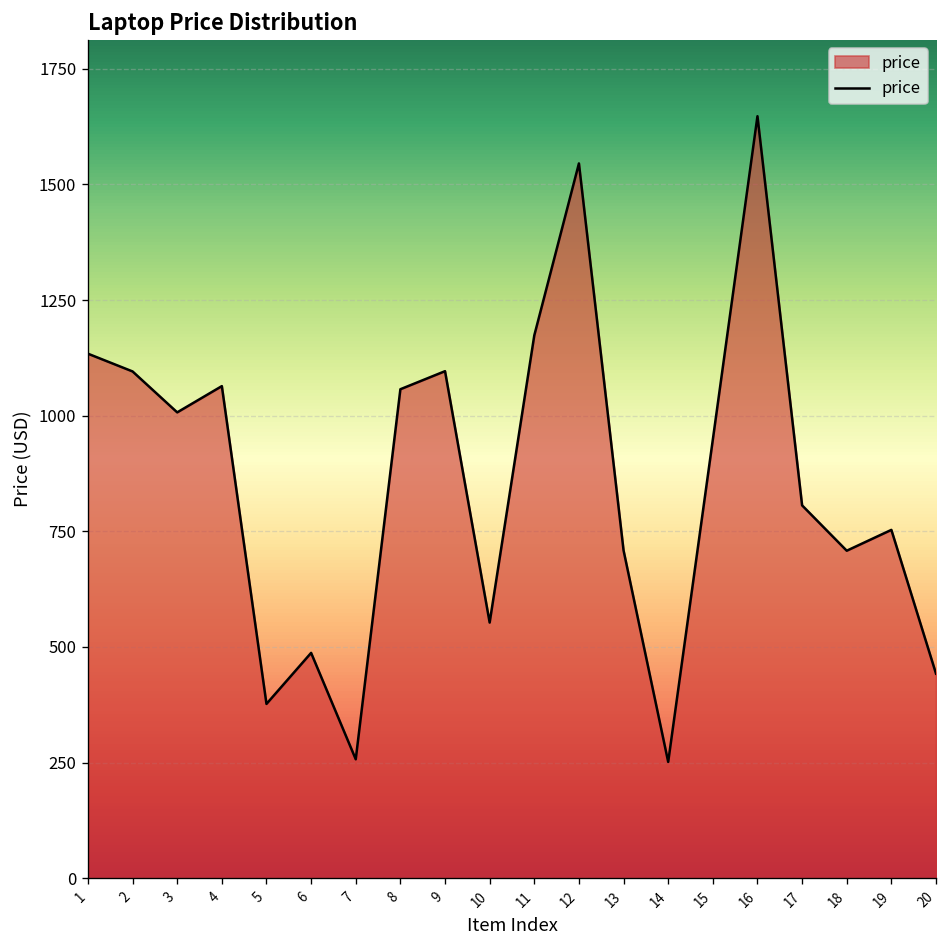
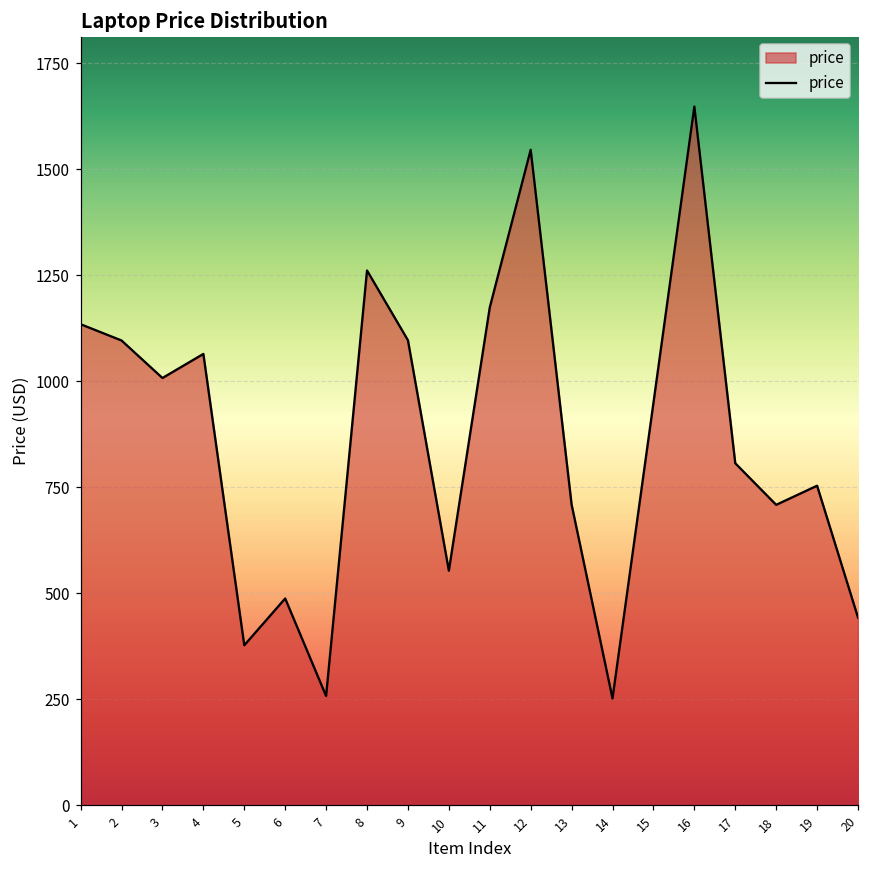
  {
    "1": 1130,
    "2": 1100,
    "3": 1010,
    "4": 1060,
    "5": 380,
    "6": 490,
    "7": 260,
-   "8": 1060,
+   "8": 1260,
    "9": 1100,
    "10": 550,
    "11": 1170,
    "12": 1550,
    "13": 710,
    "14": 250,
    "15": 950,
    "16": 1650,
    "17": 810,
    "18": 710,
    "19": 750,
    "20": 440
  }
